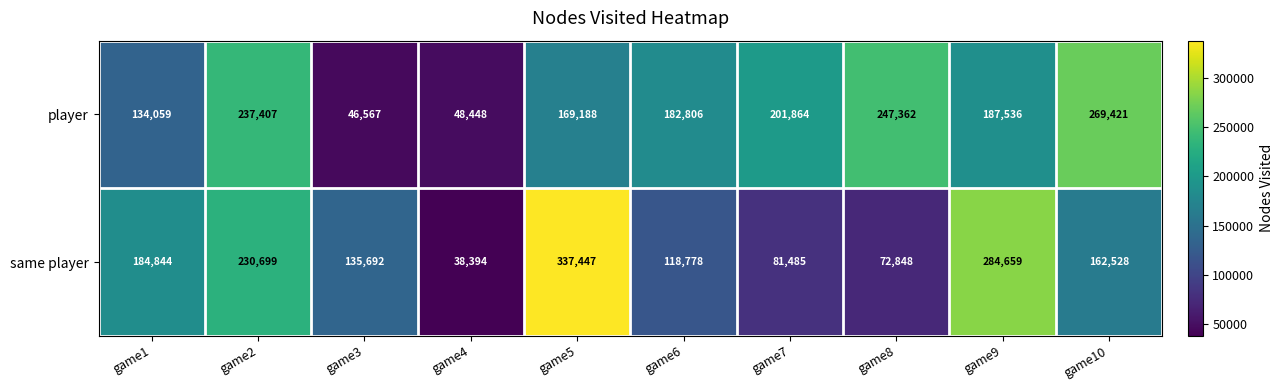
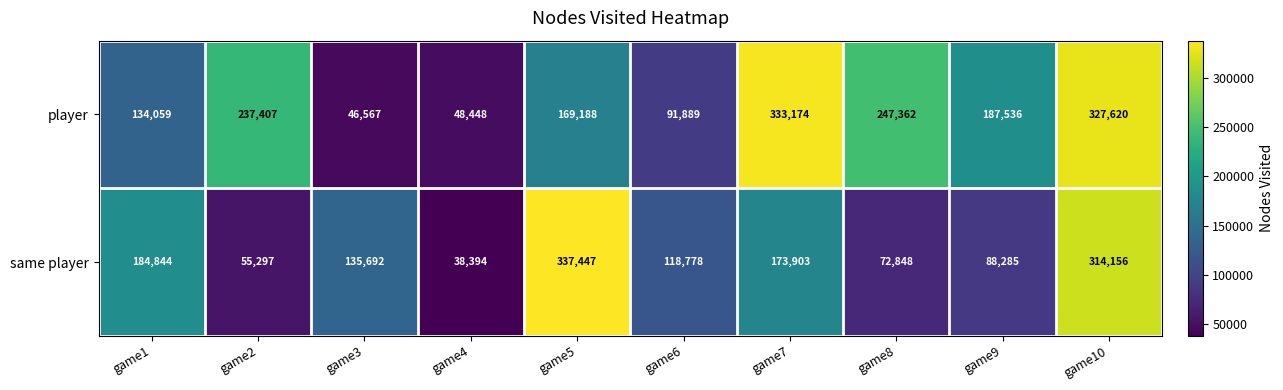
  {
    "player": {
      "game1": "134,059",
      "game2": "237,407",
      "game3": "46,567",
      "game4": "48,448",
      "game5": "169,188",
-     "game6": "182,806",
-     "game7": "201,864",
+     "game6": "91,889",
+     "game7": "333,174",
      "game8": "247,362",
      "game9": "187,536",
-     "game10": "269,421"
+     "game10": "327,620"
    },
    "same player": {
      "game1": "184,844",
-     "game2": "230,699",
+     "game2": "55,297",
      "game3": "135,692",
      "game4": "38,394",
      "game5": "337,447",
      "game6": "118,778",
-     "game7": "81,485",
+     "game7": "173,903",
      "game8": "72,848",
-     "game9": "284,659",
-     "game10": "162,528"
+     "game9": "88,285",
+     "game10": "314,156"
    }
  }
